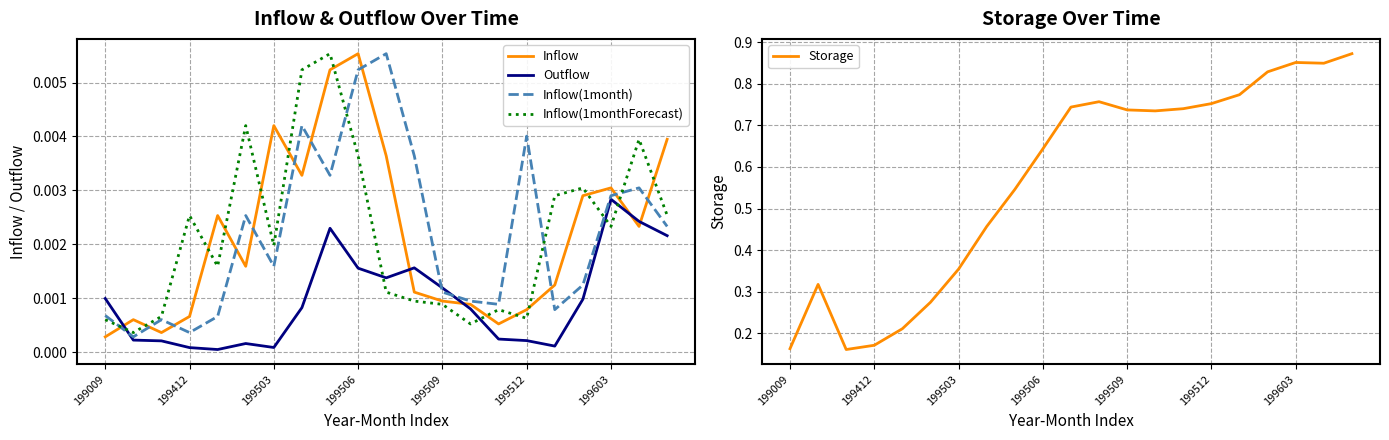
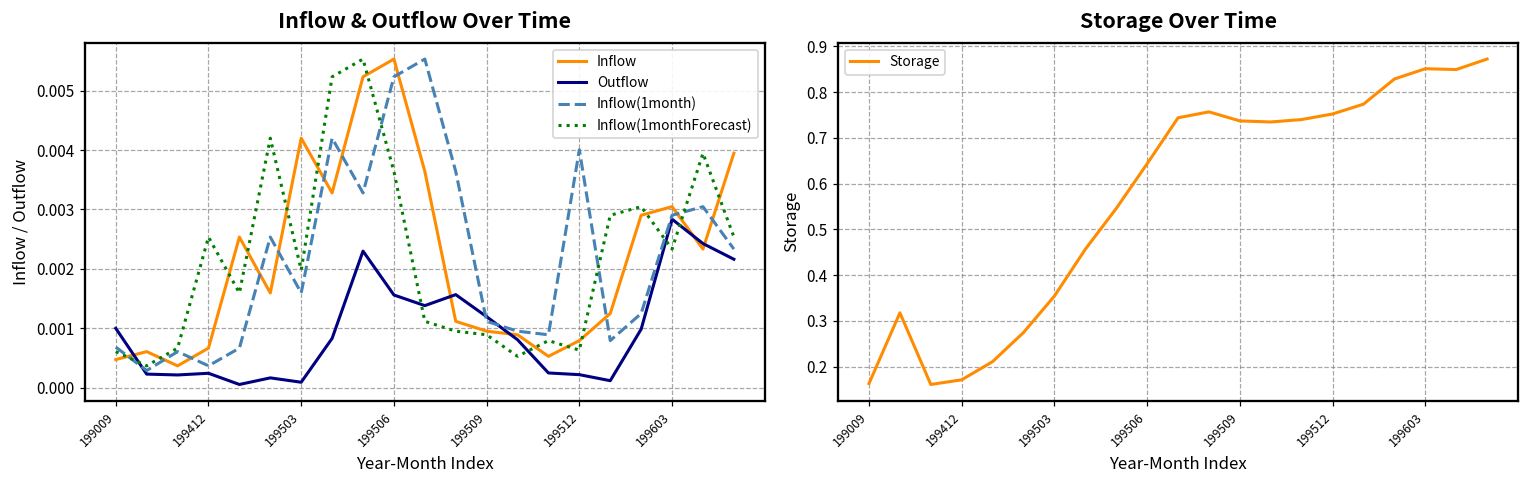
  {
    "Inflow & Outflow Over Time": {
      "Inflow": {
-       "199009": 0.0003,
+       "199009": 0.0005,
        "199412": 0.0007,
        "199503": 0.0042,
        "199506": 0.0055,
        "199509": 0.0009,
        "199512": 0.0008,
        "199603": 0.0030
      },
      "Outflow": {
        "199009": 0.0010,
-       "199412": 0.0001,
+       "199412": 0.0002,
        "199503": 0.0001,
        "199506": 0.0016,
        "199509": 0.0012,
        "199512": 0.0002,
        "199603": 0.0028
      },
      "Inflow(1month)": {
        "199009": 0.0007,
        "199412": 0.0004,
        "199503": 0.0016,
        "199506": 0.0052,
        "199509": 0.0011,
        "199512": 0.0040,
        "199603": 0.0029
      },
      "Inflow(1monthForecast)": {
        "199009": 0.0006,
        "199412": 0.0025,
        "199503": 0.0020,
        "199506": 0.0036,
        "199509": 0.0009,
        "199512": 0.0006,
        "199603": 0.0023
      }
    },
    "Storage Over Time": {
      "199009": 0.16,
      "199412": 0.17,
      "199503": 0.35,
      "199506": 0.64,
      "199509": 0.74,
      "199512": 0.75,
      "199603": 0.85
    }
  }
